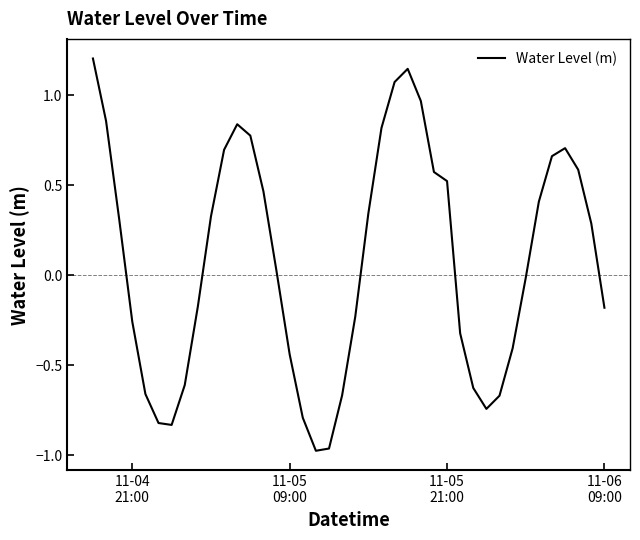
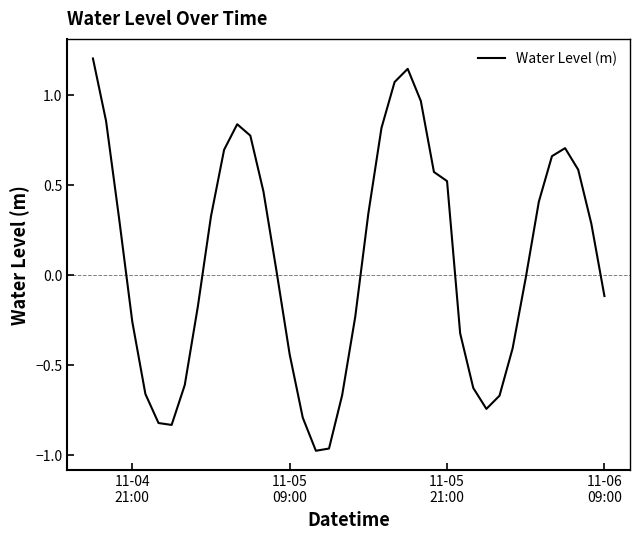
  {
    "11-04 21:00": -0.26,
    "11-05 09:00": -0.44,
    "11-05 21:00": 0.52,
-   "11-06 09:00": -0.18
+   "11-06 09:00": -0.12
  }
